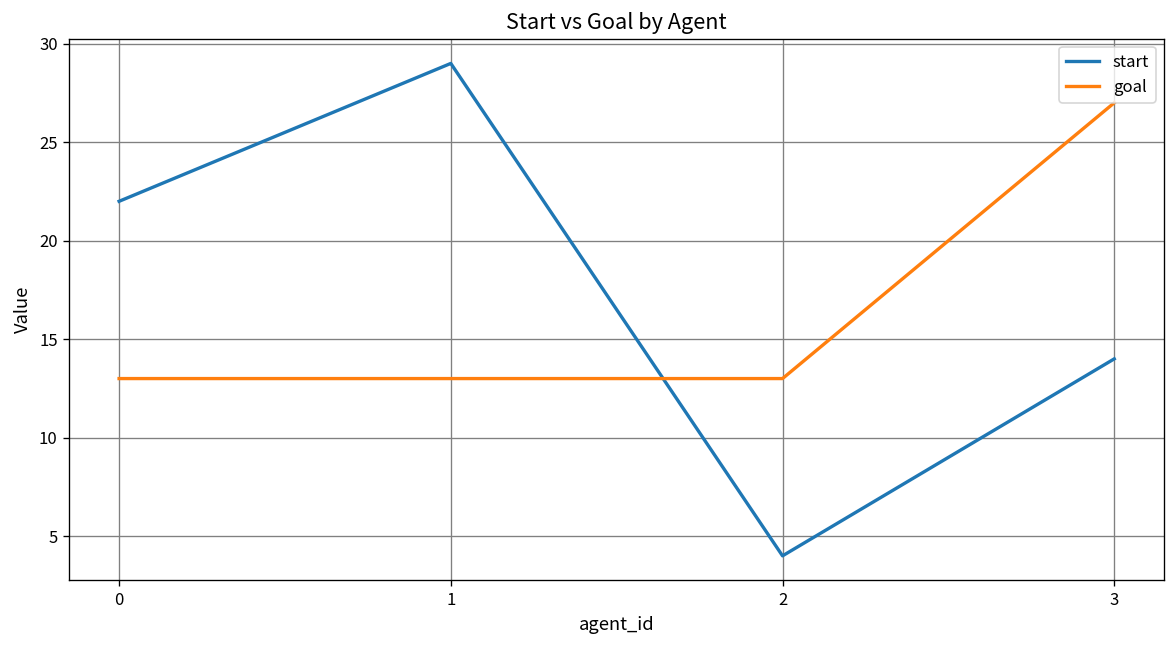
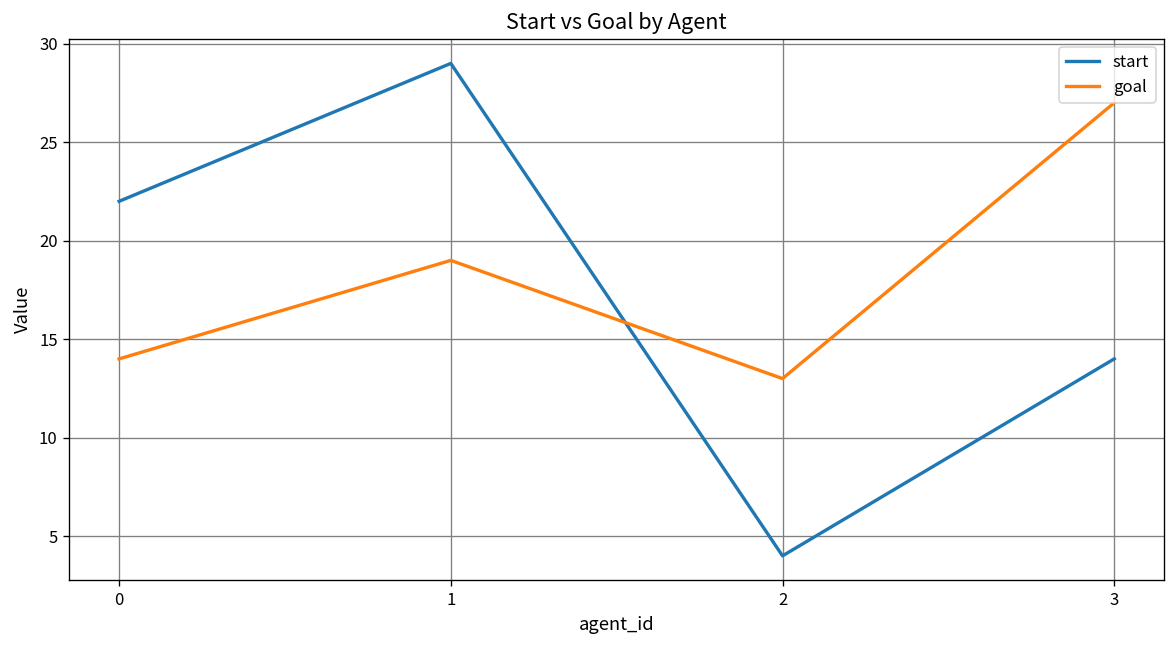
  {
    "start": {
      "0": 22,
      "1": 29,
      "2": 4,
      "3": 14
    },
    "goal": {
-     "0": 13,
-     "1": 13,
+     "0": 14,
+     "1": 19,
      "2": 13,
      "3": 27
    }
  }
